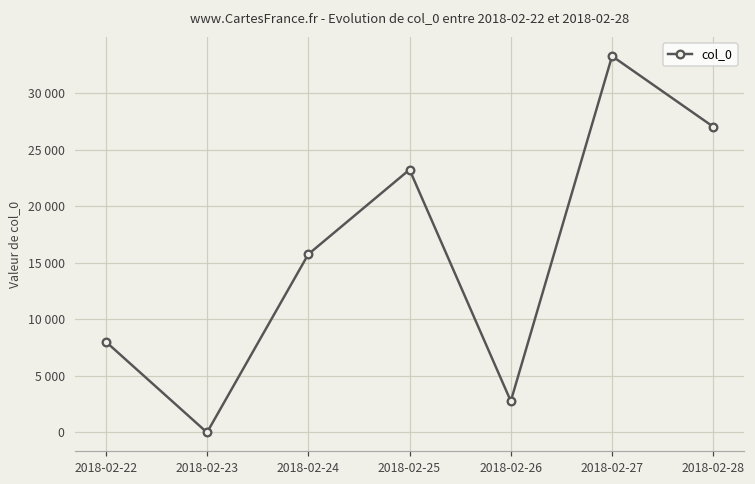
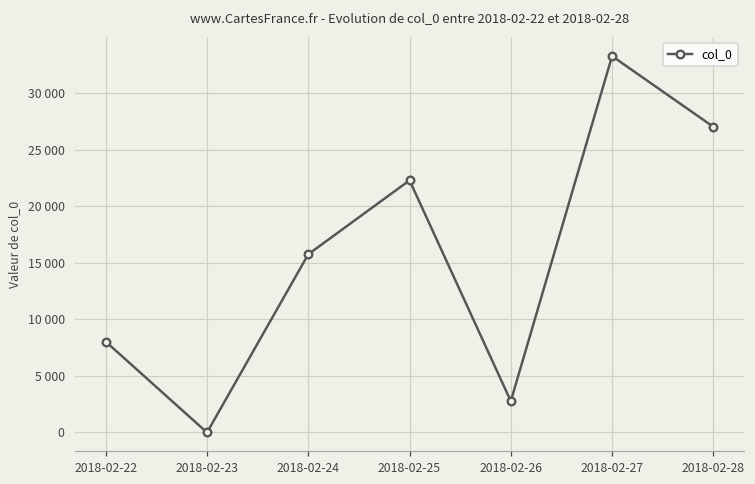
  {
    "2018-02-22": 8000,
    "2018-02-23": 0,
    "2018-02-24": 15700,
-   "2018-02-25": 23200,
+   "2018-02-25": 22300,
    "2018-02-26": 2800,
    "2018-02-27": 33300,
    "2018-02-28": 27000
  }
